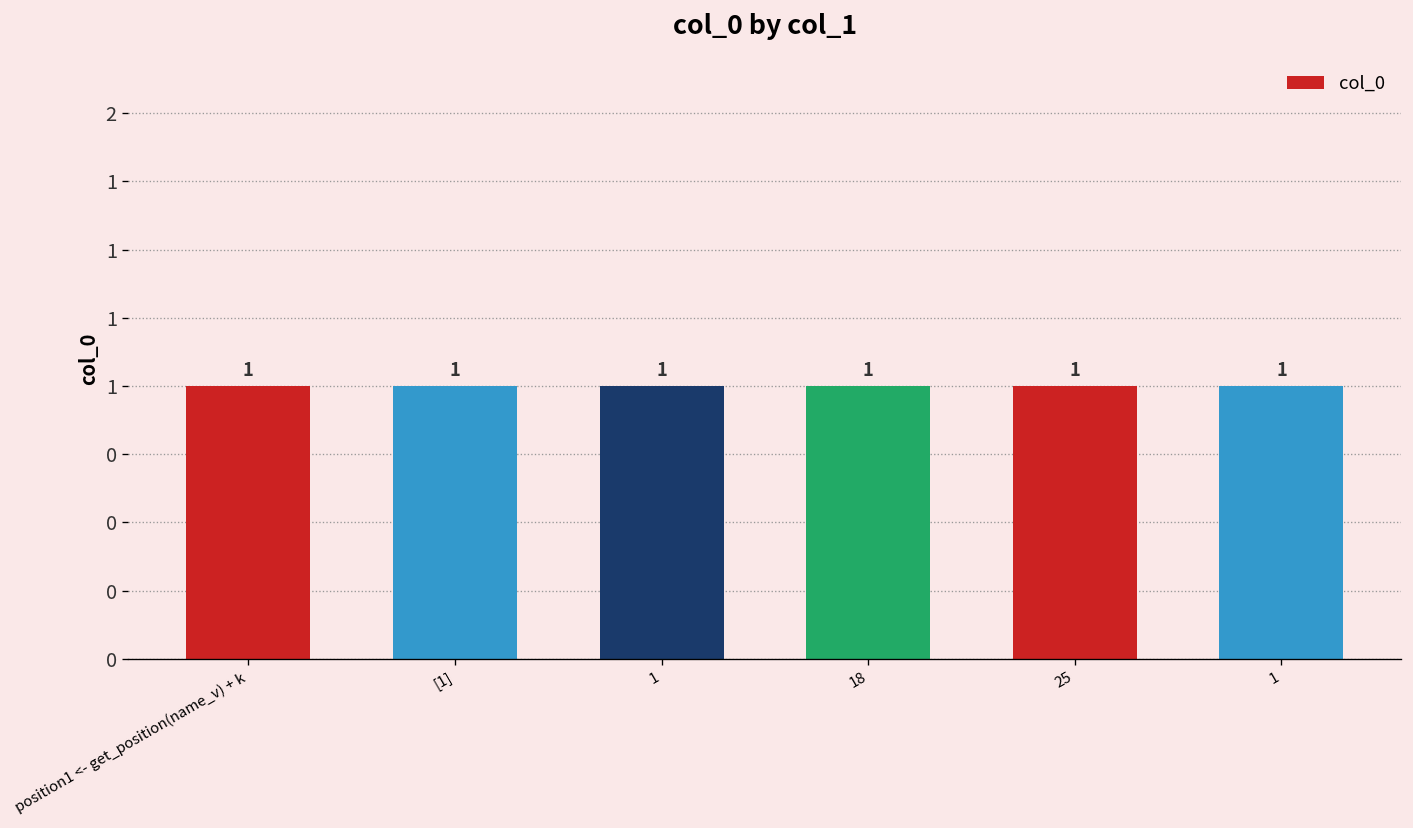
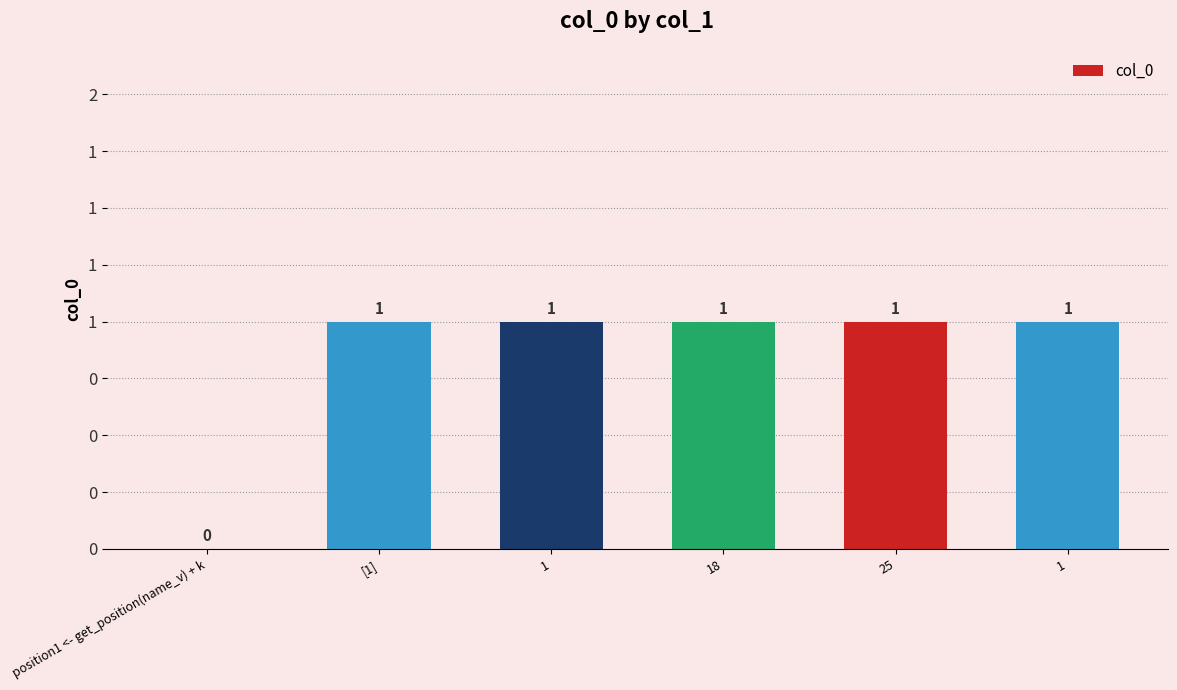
  {
-   "position1 <- get_position(name_v) + k": 1,
+   "position1 <- get_position(name_v) + k": 0,
    "[1]": 1,
    "18": 1,
    "25": 1
  }
